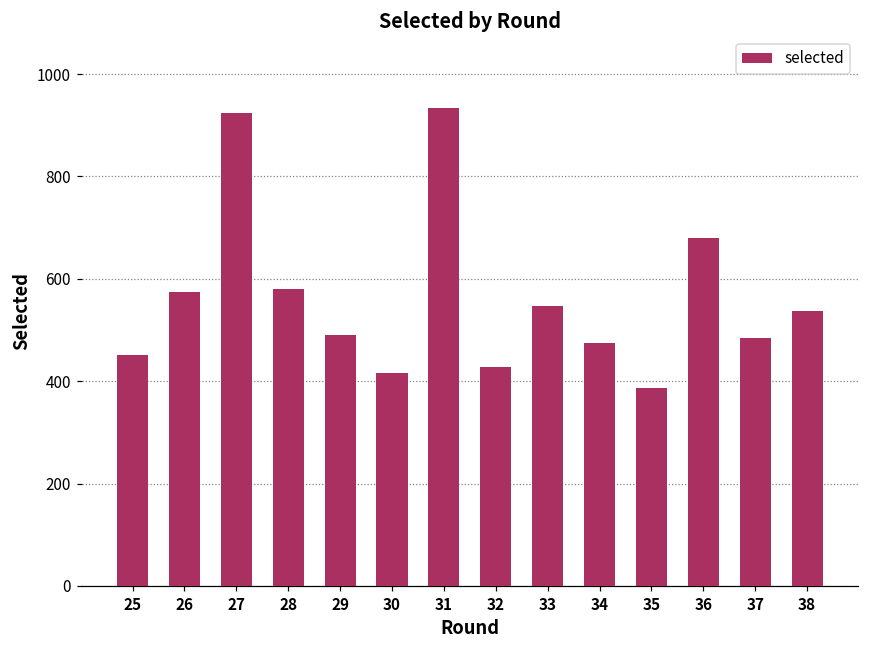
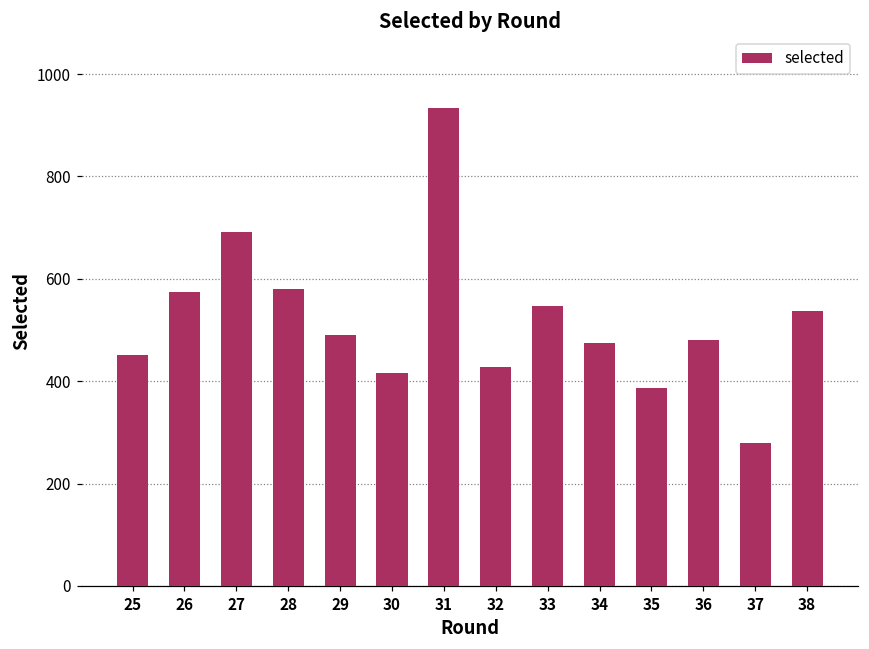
  {
    "25": 450,
    "26": 580,
-   "27": 920,
+   "27": 690,
    "28": 580,
    "29": 490,
    "30": 420,
    "31": 930,
    "32": 430,
    "33": 550,
    "34": 470,
    "35": 390,
-   "36": 680,
-   "37": 480,
+   "36": 480,
+   "37": 280,
    "38": 540
  }
